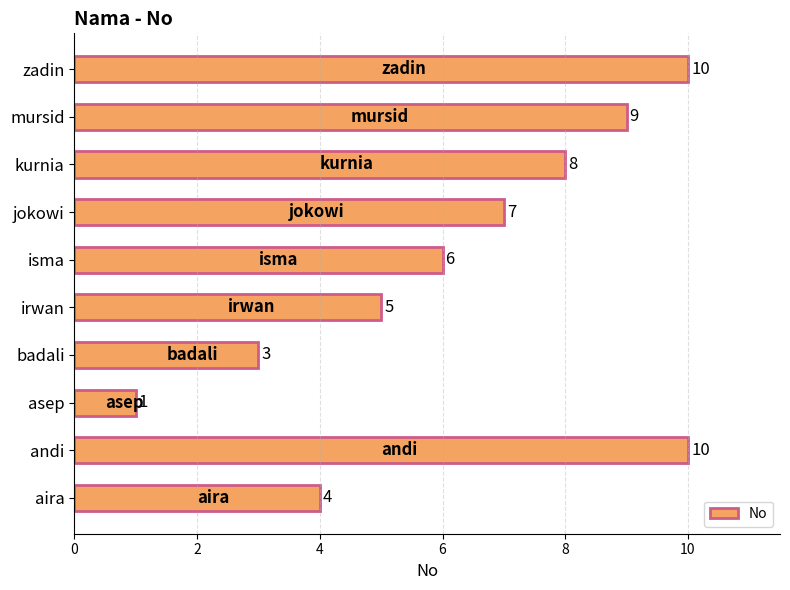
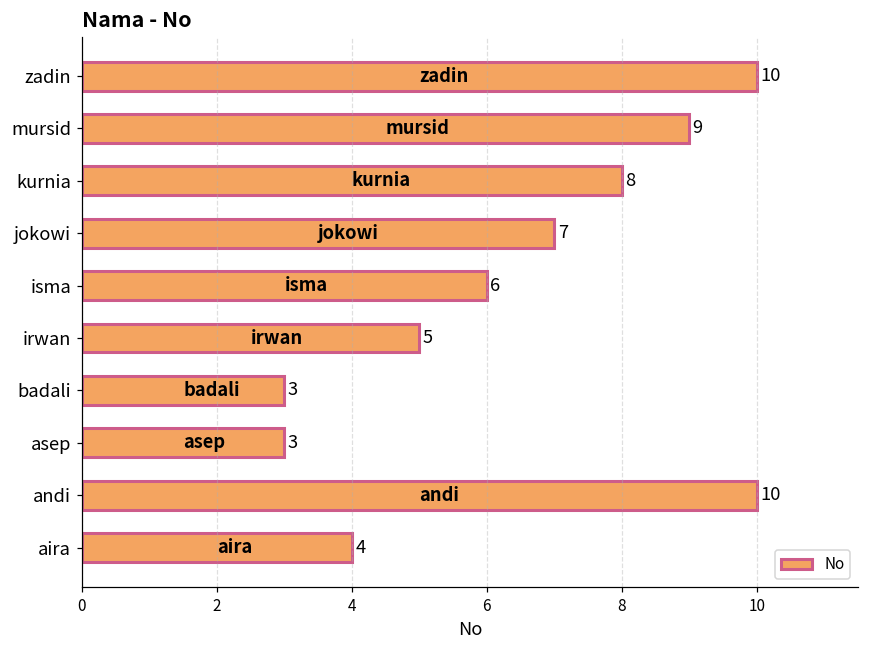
  {
    "zadin": 10,
    "mursid": 9,
    "kurnia": 8,
    "jokowi": 7,
    "isma": 6,
    "irwan": 5,
    "badali": 3,
-   "asep": 1,
+   "asep": 3,
    "andi": 10,
    "aira": 4
  }
